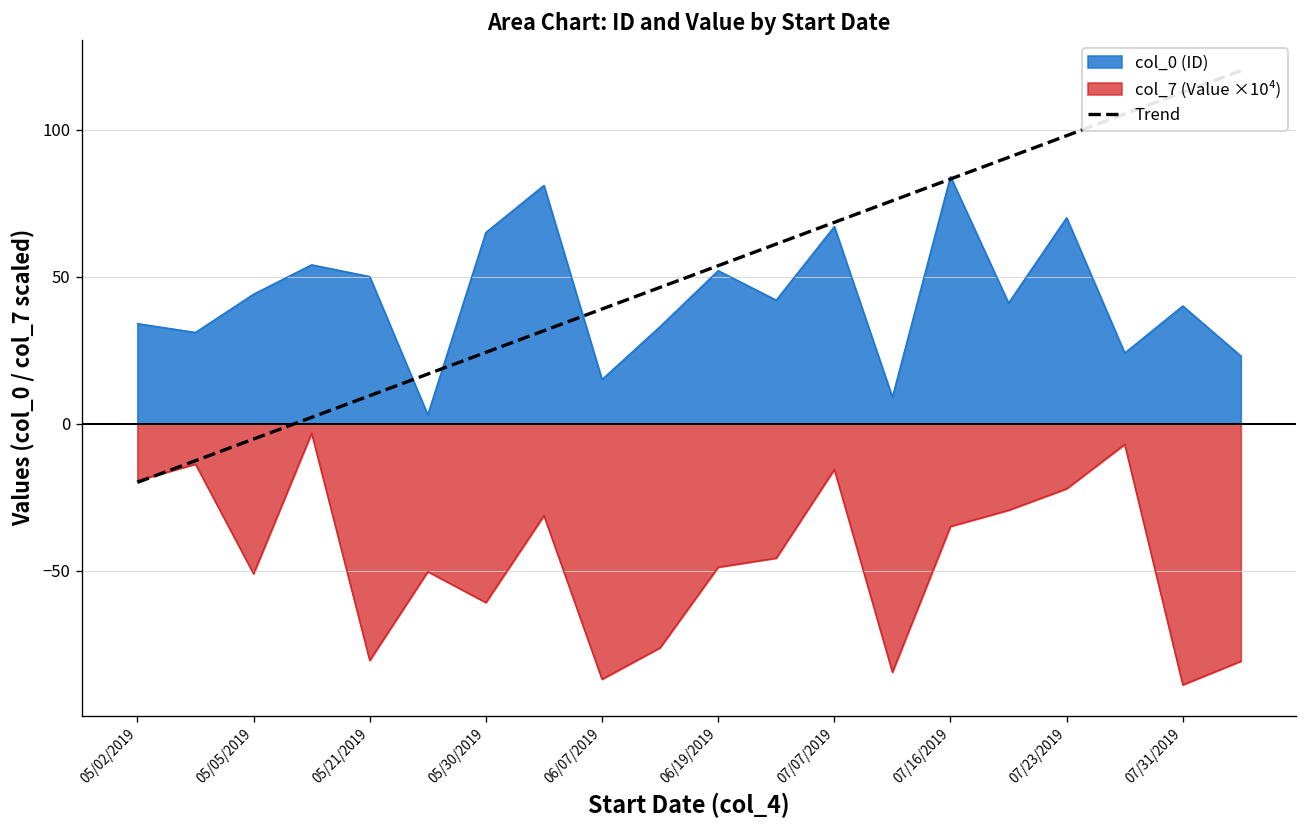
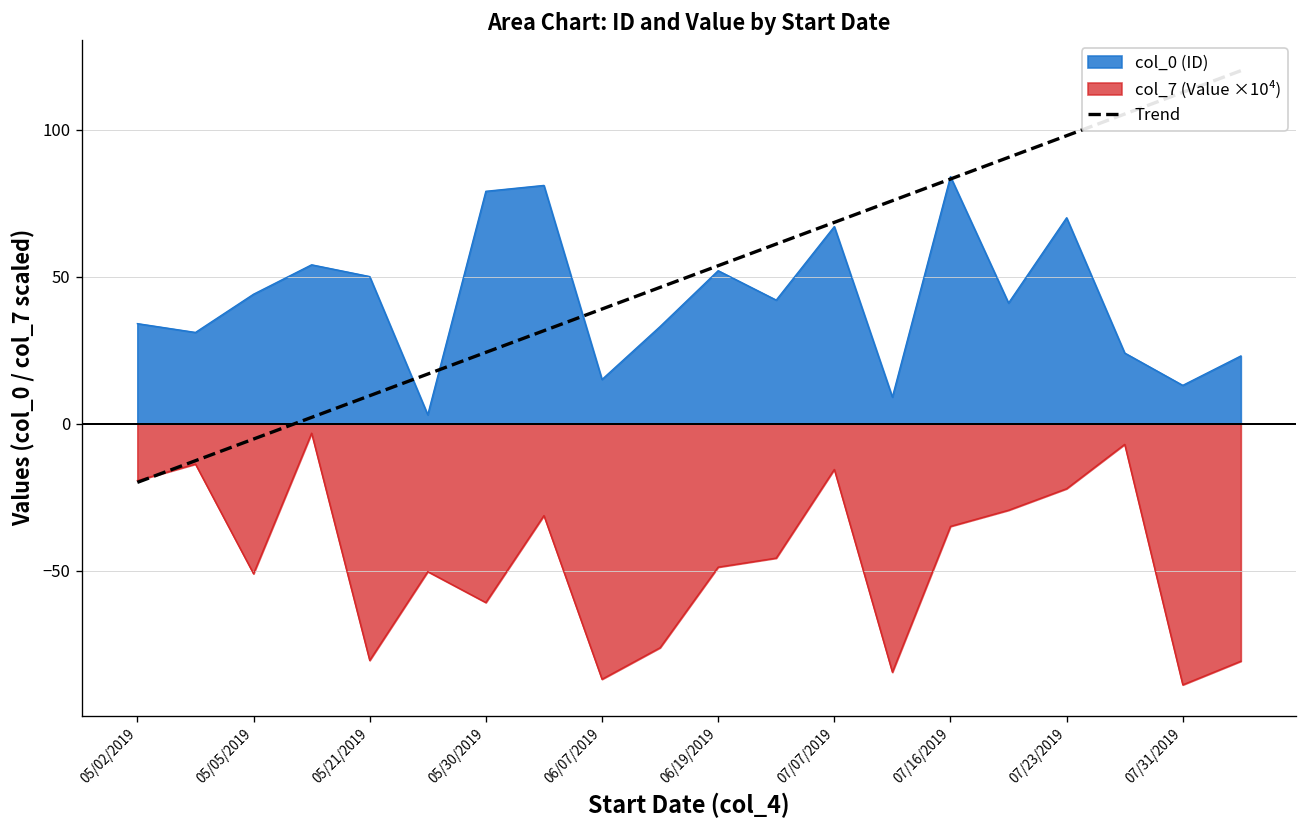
  {
    "col_0 (ID)": {
      "05/02/2019": 34,
      "05/05/2019": 44,
      "05/21/2019": 50,
-     "05/30/2019": 65,
+     "05/30/2019": 79,
      "06/07/2019": 15,
      "06/19/2019": 52,
      "07/07/2019": 67,
      "07/23/2019": 70,
-     "07/31/2019": 40
+     "07/31/2019": 13
    },
    "Trend": {
      "05/05/2019": -5,
      "05/21/2019": 9,
      "05/30/2019": 24,
      "06/07/2019": 39,
      "06/19/2019": 54,
      "07/07/2019": 68,
      "07/23/2019": 98
    }
  }
